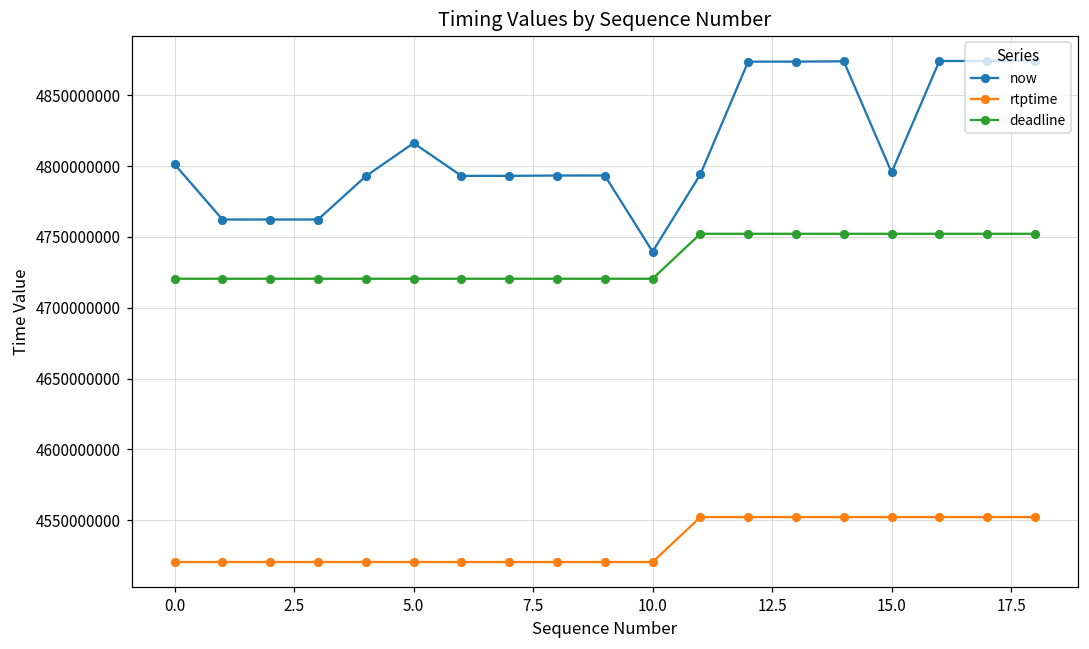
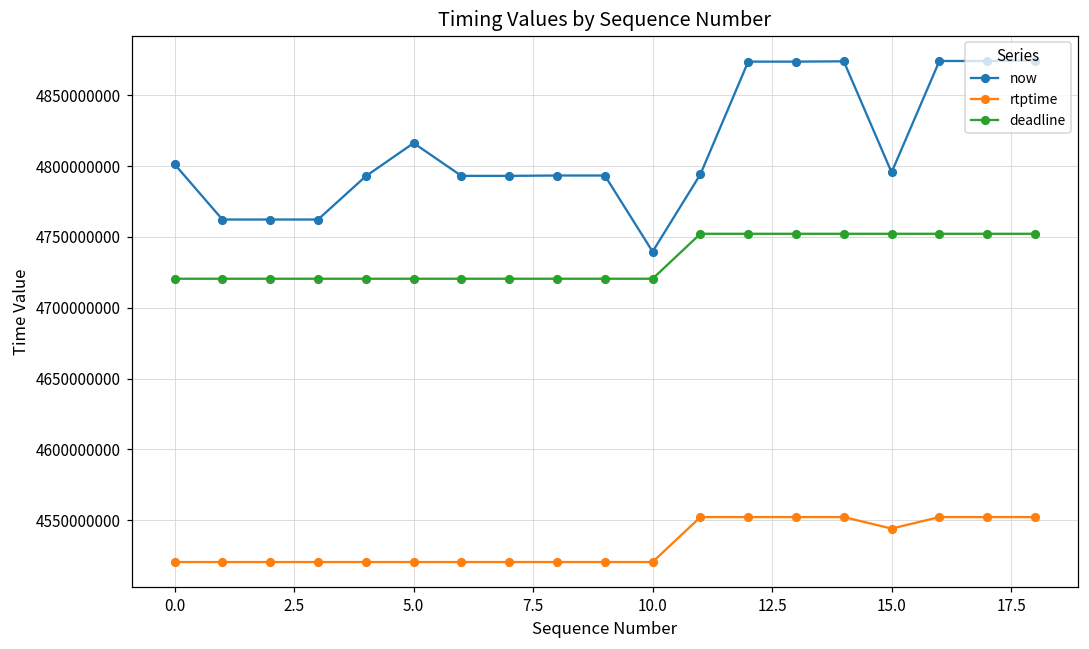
  {
    "now": {
      "0.0": 4801000000,
      "5.0": 4816000000,
      "10.0": 4740000000,
      "15.0": 4796000000
    },
    "rtptime": {
      "0.0": 4520000000,
      "5.0": 4520000000,
      "10.0": 4520000000,
-     "15.0": 4552000000
+     "15.0": 4544000000
    },
    "deadline": {
      "0.0": 4720000000,
      "5.0": 4720000000,
      "10.0": 4720000000,
      "15.0": 4752000000
    }
  }
